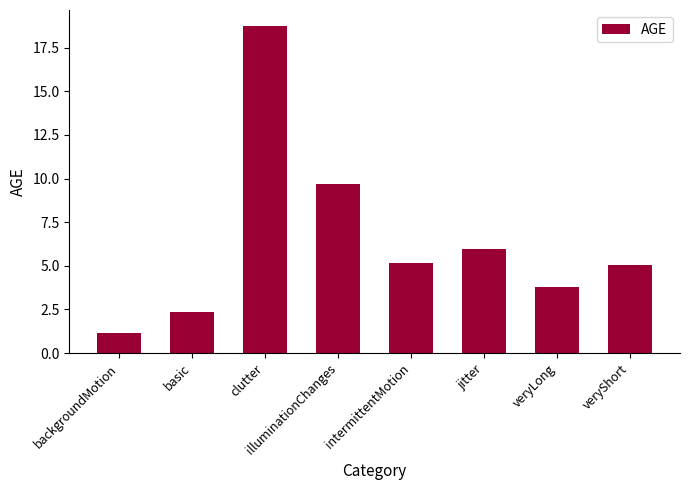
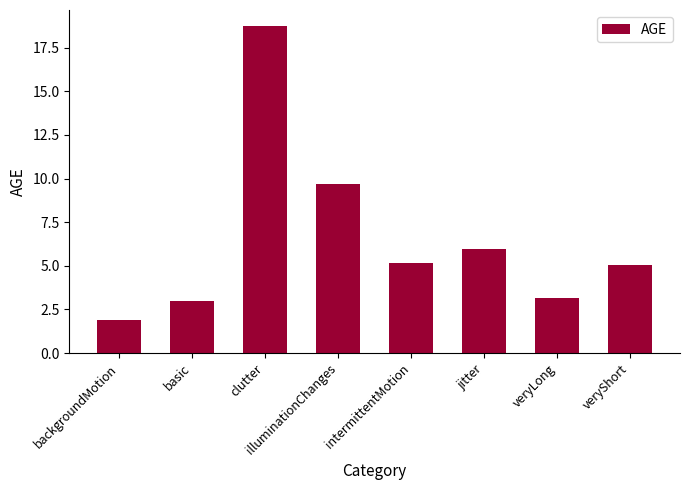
  {
-   "backgroundMotion": 1.1,
-   "basic": 2.4,
+   "backgroundMotion": 1.9,
+   "basic": 3.0,
    "clutter": 18.7,
    "illuminationChanges": 9.7,
    "intermittentMotion": 5.2,
    "jitter": 5.9,
-   "veryLong": 3.8,
+   "veryLong": 3.2,
    "veryShort": 5.0
  }
